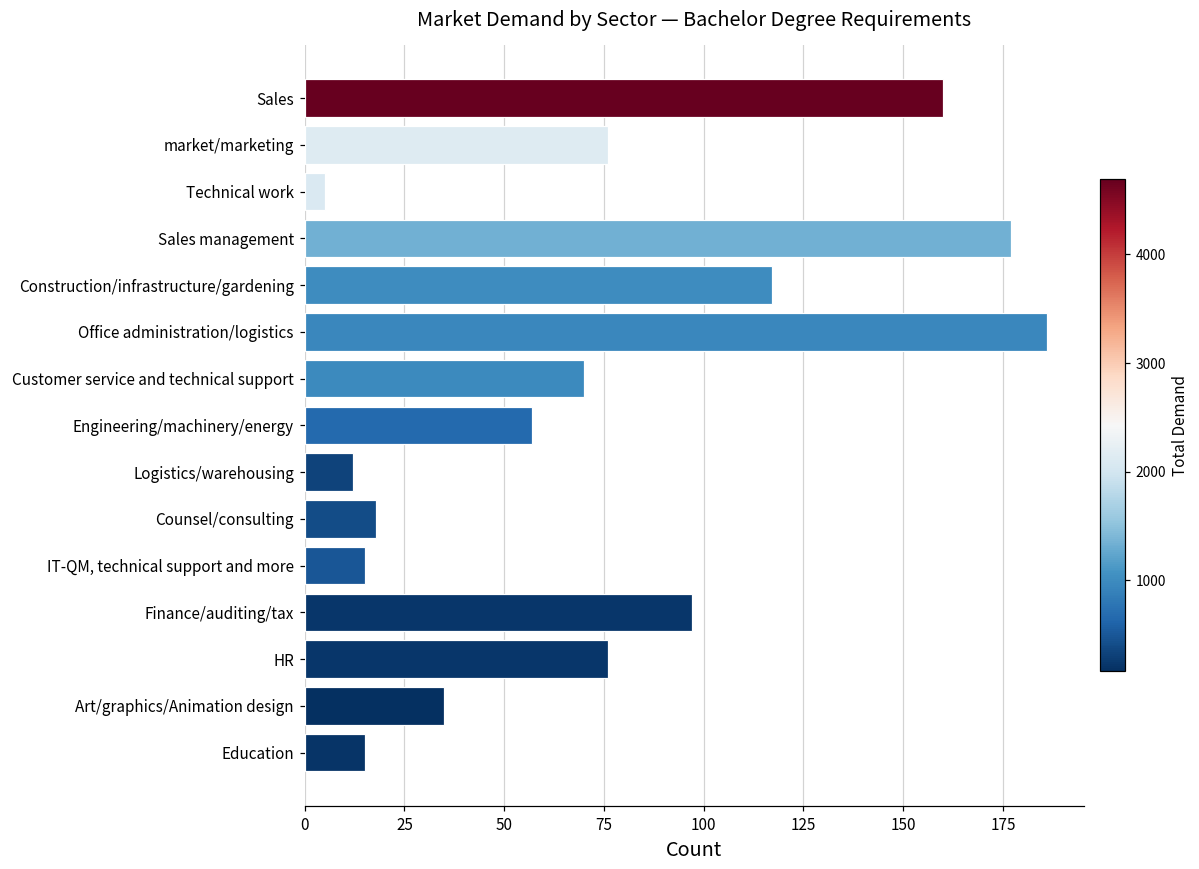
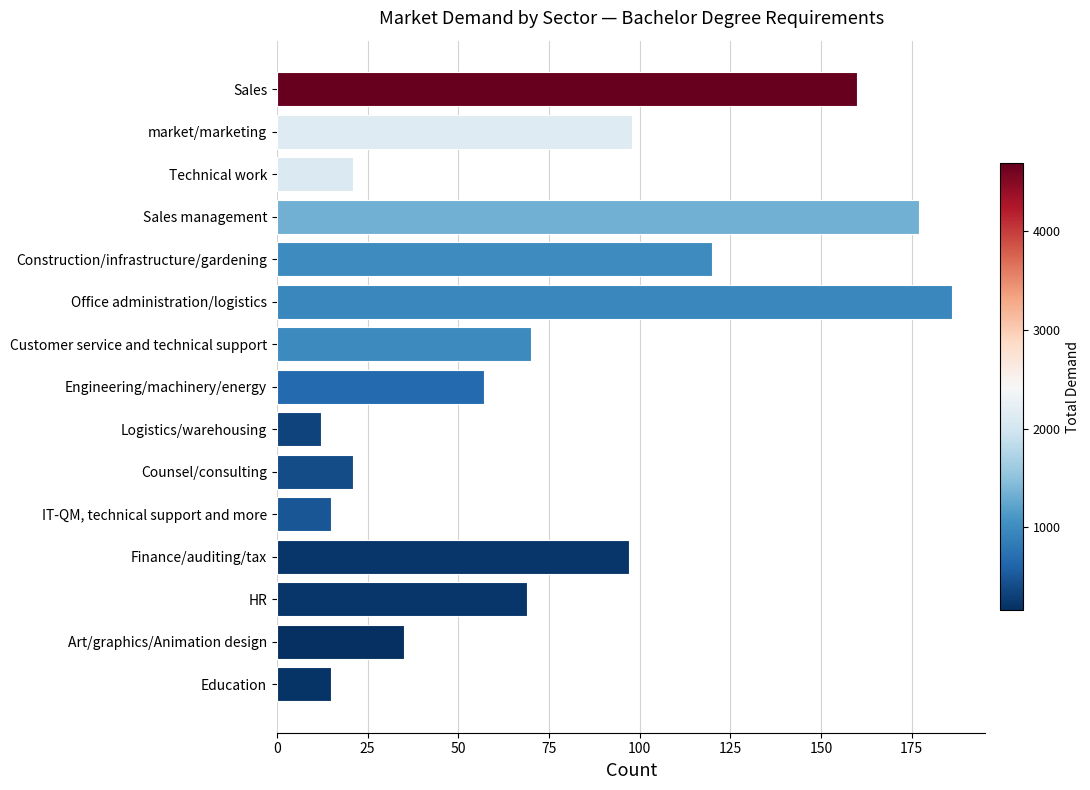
  {
    "Sales": 160,
-   "market/marketing": 76,
-   "Technical work": 5,
+   "market/marketing": 98,
+   "Technical work": 21,
    "Sales management": 177,
-   "Construction/infrastructure/gardening": 117,
+   "Construction/infrastructure/gardening": 120,
    "Office administration/logistics": 186,
    "Customer service and technical support": 70,
    "Engineering/machinery/energy": 57,
    "Logistics/warehousing": 12,
-   "Counsel/consulting": 18,
+   "Counsel/consulting": 21,
    "IT-QM, technical support and more": 15,
    "Finance/auditing/tax": 97,
-   "HR": 76,
+   "HR": 69,
    "Art/graphics/Animation design": 35,
    "Education": 15
  }
